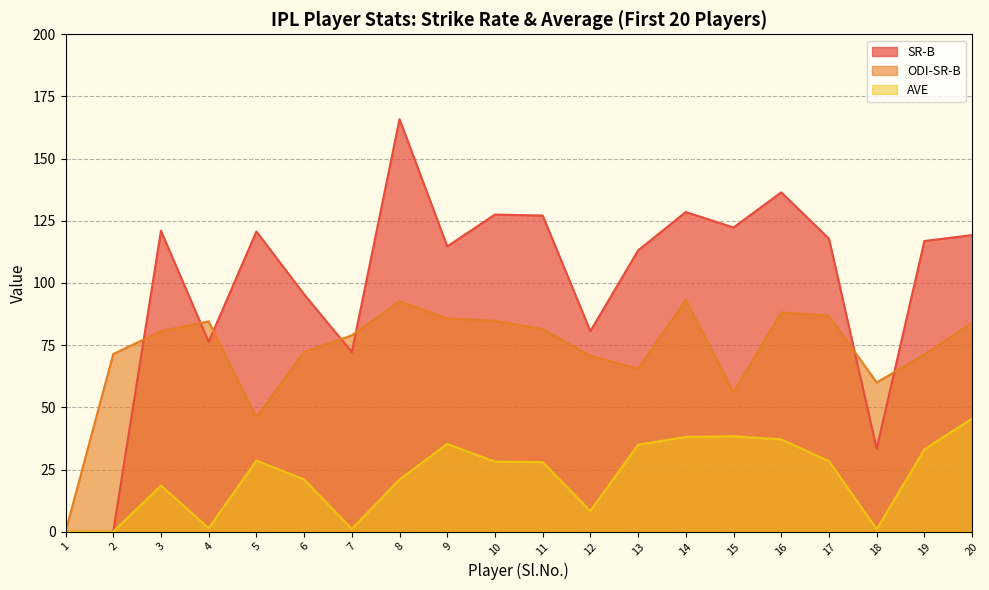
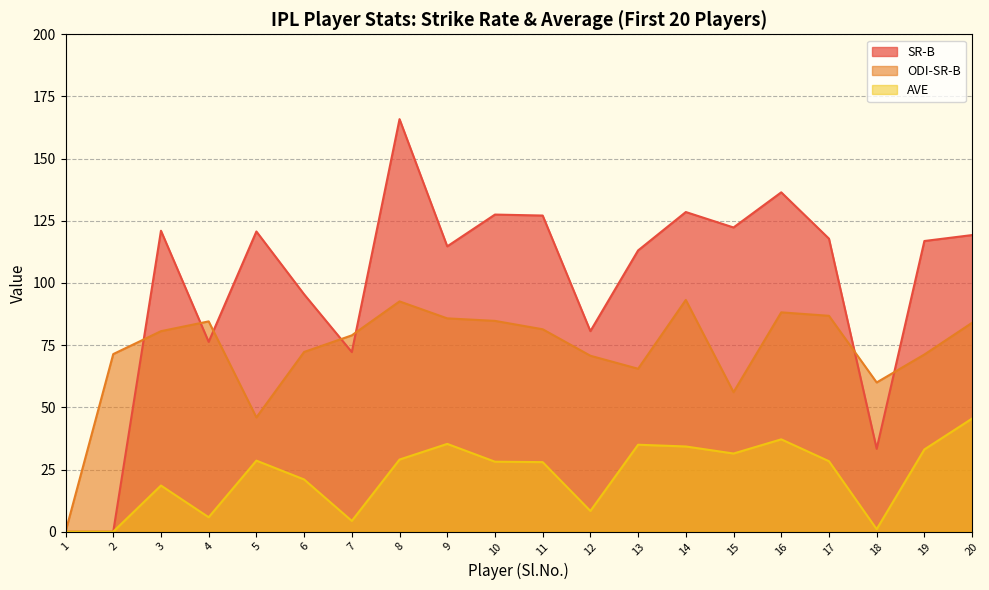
  {
    "AVE": {
      "3": 19,
-     "4": 1,
+     "4": 6,
      "5": 29,
      "6": 21,
-     "7": 1,
-     "8": 21,
+     "7": 4,
+     "8": 29,
      "9": 35,
      "10": 28,
      "11": 28,
      "12": 8,
      "13": 35,
-     "14": 38,
-     "15": 38,
+     "14": 34,
+     "15": 31,
      "16": 37,
      "17": 28,
      "18": 1,
      "19": 33,
      "20": 45
    }
  }
